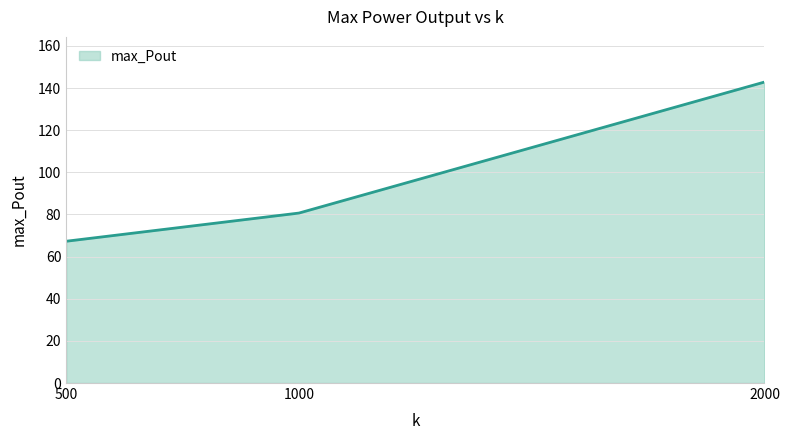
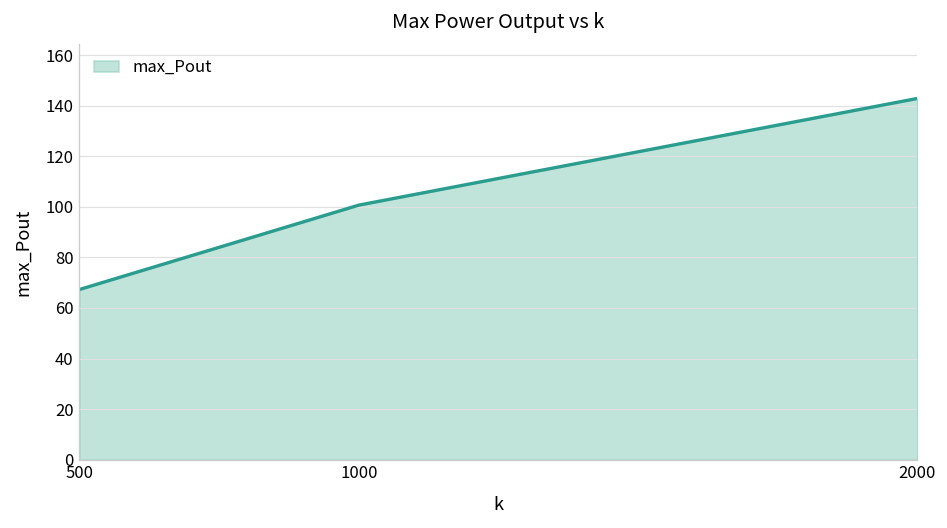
  {
    "500": 67,
-   "1000": 81,
+   "1000": 101,
    "2000": 143
  }
